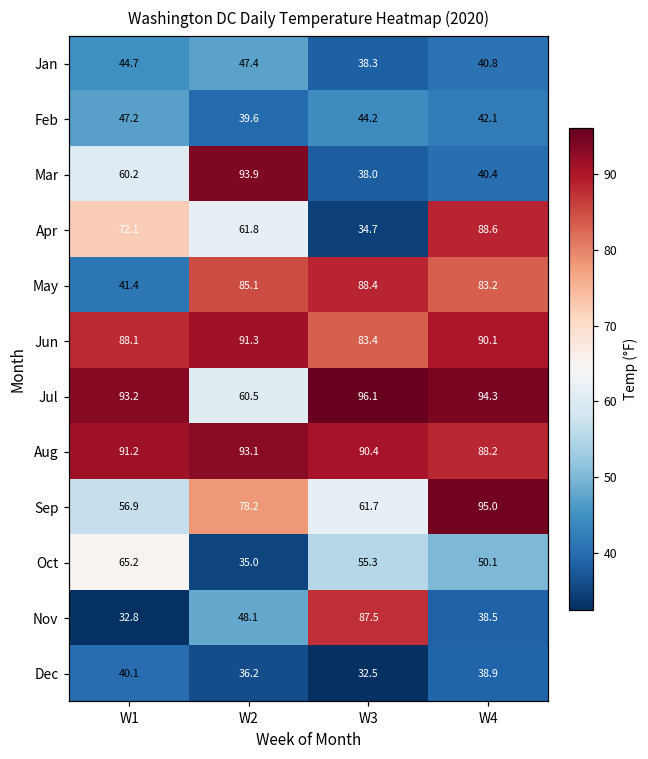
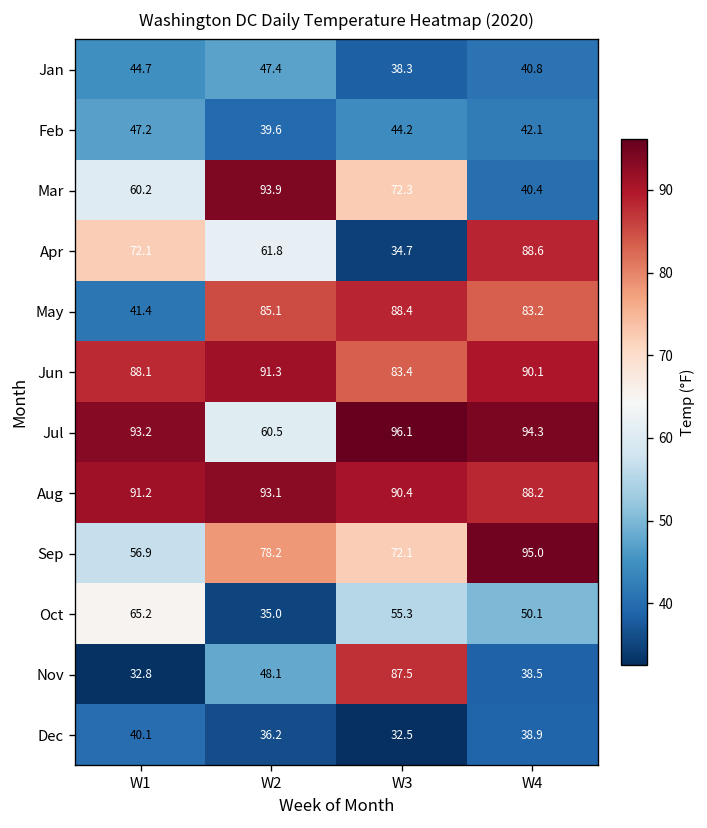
  {
    "Jan": {
      "W1": 44.7,
      "W2": 47.4,
      "W3": 38.3,
      "W4": 40.8
    },
    "Feb": {
      "W1": 47.2,
      "W2": 39.6,
      "W3": 44.2,
      "W4": 42.1
    },
    "Mar": {
      "W1": 60.2,
      "W2": 93.9,
-     "W3": 38.0,
+     "W3": 72.3,
      "W4": 40.4
    },
    "Apr": {
      "W1": 72.1,
      "W2": 61.8,
      "W3": 34.7,
      "W4": 88.6
    },
    "May": {
      "W1": 41.4,
      "W2": 85.1,
      "W3": 88.4,
      "W4": 83.2
    },
    "Jun": {
      "W1": 88.1,
      "W2": 91.3,
      "W3": 83.4,
      "W4": 90.1
    },
    "Jul": {
      "W1": 93.2,
      "W2": 60.5,
      "W3": 96.1,
      "W4": 94.3
    },
    "Aug": {
      "W1": 91.2,
      "W2": 93.1,
      "W3": 90.4,
      "W4": 88.2
    },
    "Sep": {
      "W1": 56.9,
      "W2": 78.2,
-     "W3": 61.7,
+     "W3": 72.1,
      "W4": 95.0
    },
    "Oct": {
      "W1": 65.2,
      "W2": 35.0,
      "W3": 55.3,
      "W4": 50.1
    },
    "Nov": {
      "W1": 32.8,
      "W2": 48.1,
      "W3": 87.5,
      "W4": 38.5
    },
    "Dec": {
      "W1": 40.1,
      "W2": 36.2,
      "W3": 32.5,
      "W4": 38.9
    }
  }
